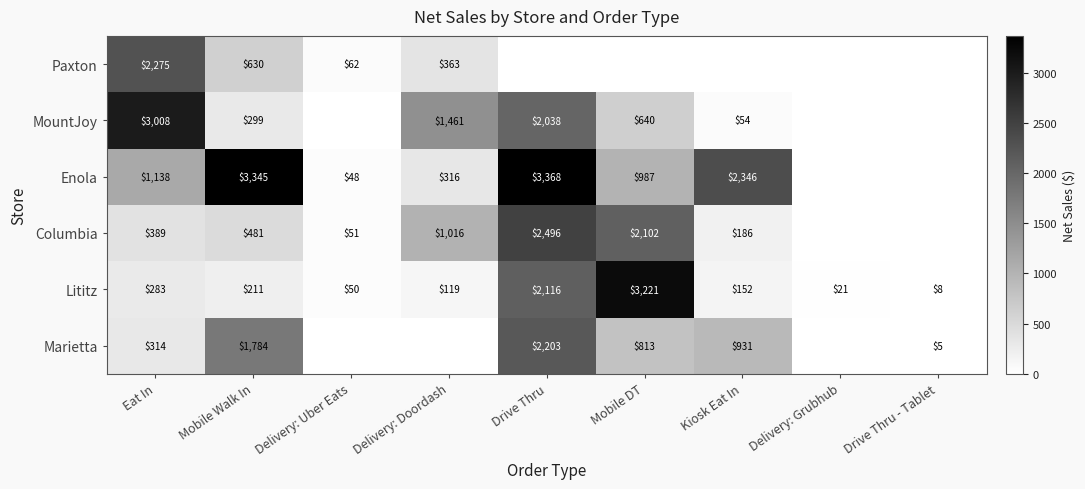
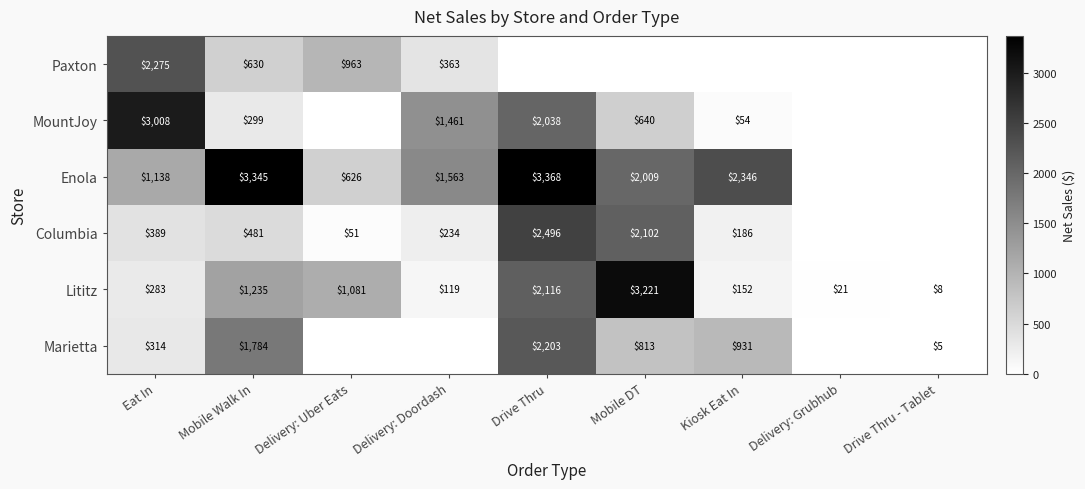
  {
    "Paxton": {
      "Eat In": "$2,275",
      "Mobile Walk In": "$630",
-     "Delivery: Uber Eats": "$62",
+     "Delivery: Uber Eats": "$963",
      "Delivery: Doordash": "$363"
    },
    "MountJoy": {
      "Eat In": "$3,008",
      "Mobile Walk In": "$299",
      "Delivery: Doordash": "$1,461",
      "Drive Thru": "$2,038",
      "Mobile DT": "$640",
      "Kiosk Eat In": "$54"
    },
    "Enola": {
      "Eat In": "$1,138",
      "Mobile Walk In": "$3,345",
-     "Delivery: Uber Eats": "$48",
-     "Delivery: Doordash": "$316",
+     "Delivery: Uber Eats": "$626",
+     "Delivery: Doordash": "$1,563",
      "Drive Thru": "$3,368",
-     "Mobile DT": "$987",
+     "Mobile DT": "$2,009",
      "Kiosk Eat In": "$2,346"
    },
    "Columbia": {
      "Eat In": "$389",
      "Mobile Walk In": "$481",
      "Delivery: Uber Eats": "$51",
-     "Delivery: Doordash": "$1,016",
+     "Delivery: Doordash": "$234",
      "Drive Thru": "$2,496",
      "Mobile DT": "$2,102",
      "Kiosk Eat In": "$186"
    },
    "Lititz": {
      "Eat In": "$283",
-     "Mobile Walk In": "$211",
-     "Delivery: Uber Eats": "$50",
+     "Mobile Walk In": "$1,235",
+     "Delivery: Uber Eats": "$1,081",
      "Delivery: Doordash": "$119",
      "Drive Thru": "$2,116",
      "Mobile DT": "$3,221",
      "Kiosk Eat In": "$152",
      "Delivery: Grubhub": "$21",
      "Drive Thru - Tablet": "$8"
    },
    "Marietta": {
      "Eat In": "$314",
      "Mobile Walk In": "$1,784",
      "Drive Thru": "$2,203",
      "Mobile DT": "$813",
      "Kiosk Eat In": "$931",
      "Drive Thru - Tablet": "$5"
    }
  }
